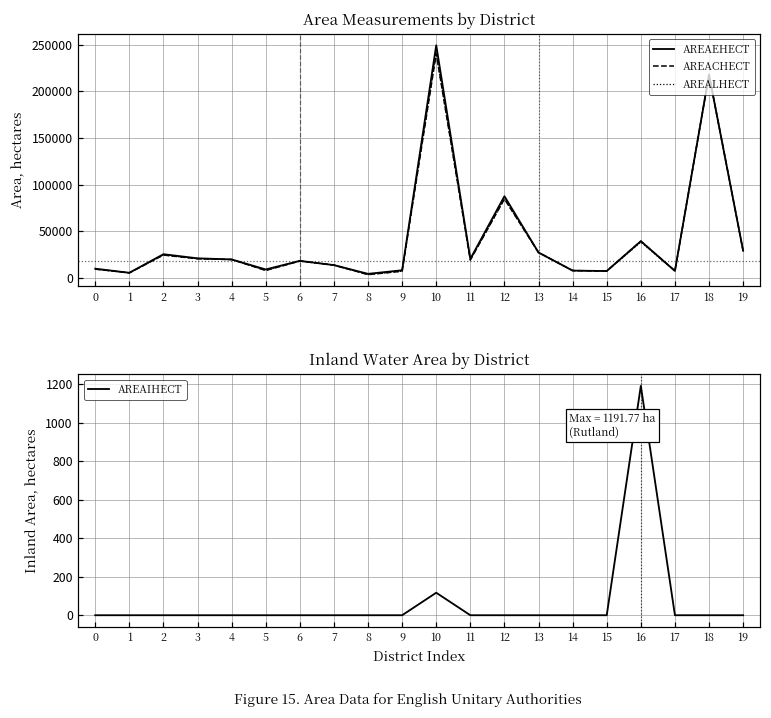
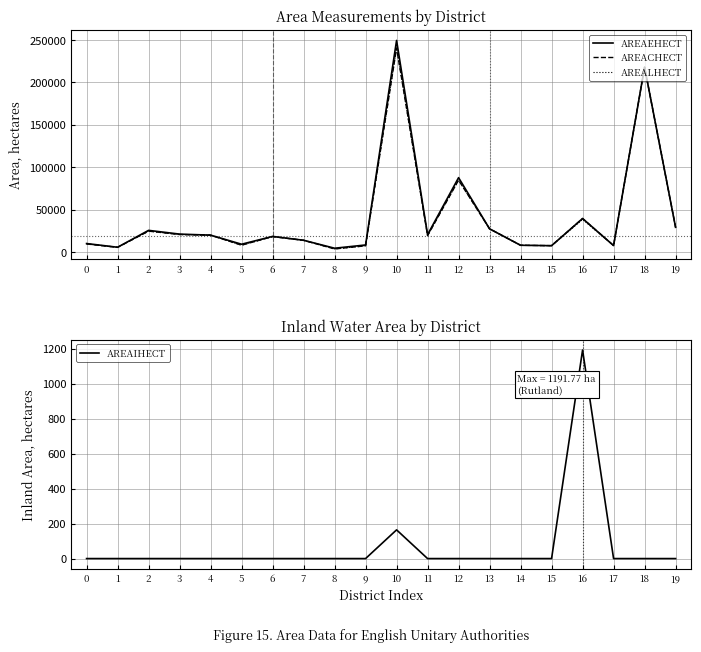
  {
    "Inland Water Area by District": {
      "0": 0,
      "1": 0,
      "2": 0,
      "3": 0,
      "4": 0,
      "5": 0,
      "6": 0,
      "7": 0,
      "8": 0,
      "9": 0,
-     "10": 120,
+     "10": 160,
      "11": 0,
      "12": 0,
      "13": 0,
      "14": 0,
      "15": 0,
      "17": 0,
      "18": 0,
      "19": 0
    }
  }
